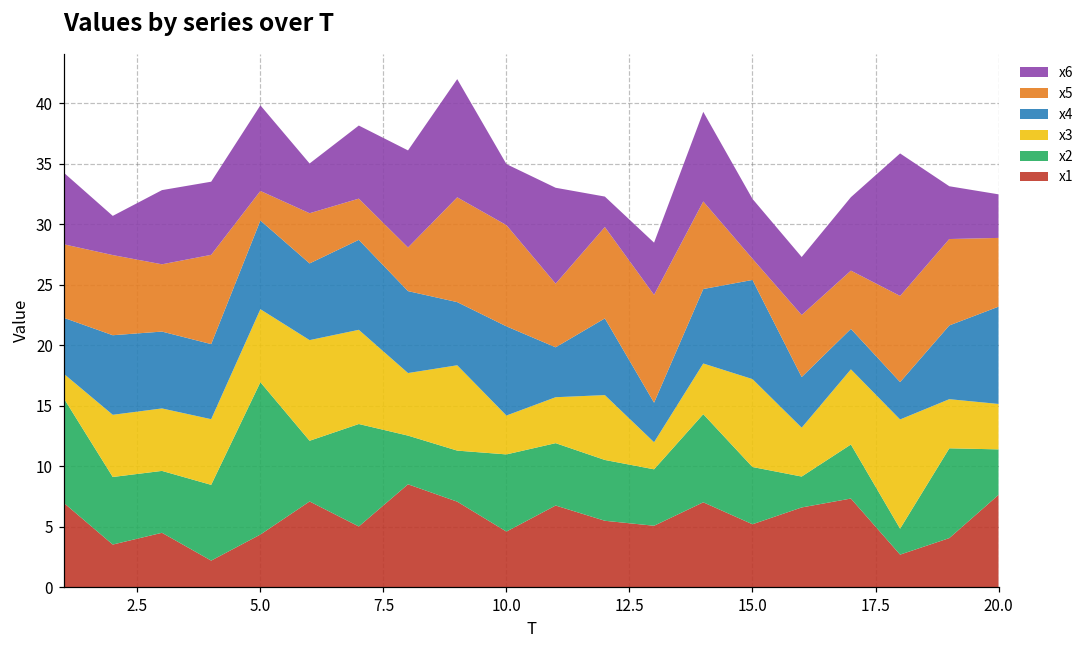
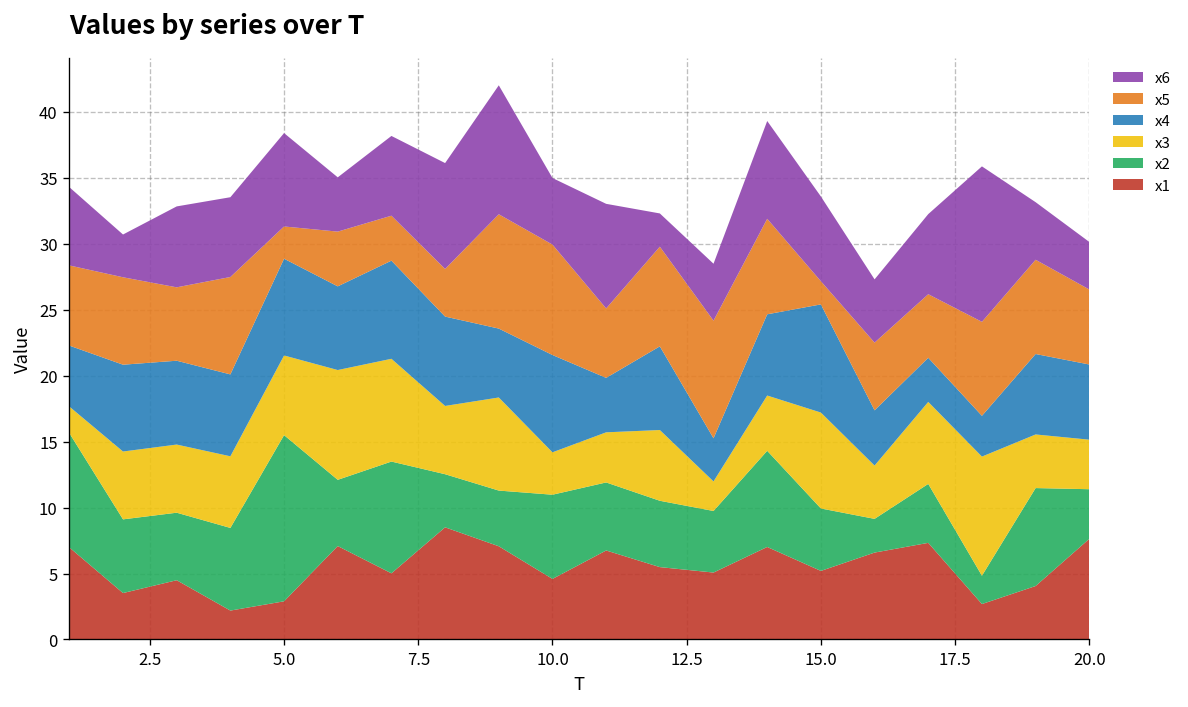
  {
    "x1": {
-     "5.0": 4.3,
+     "5.0": 2.9,
      "10.0": 4.6,
      "15.0": 5.2,
      "20.0": 7.6
    },
    "x2": {
      "5.0": 12.6,
      "10.0": 6.4,
      "15.0": 4.7,
      "20.0": 3.8
    },
    "x3": {
      "5.0": 6.0,
      "10.0": 3.2,
      "15.0": 7.3,
      "20.0": 3.8
    },
    "x4": {
      "5.0": 7.3,
      "10.0": 7.4,
      "15.0": 8.2,
-     "20.0": 8.0
+     "20.0": 5.7
    },
    "x5": {
      "5.0": 2.4,
      "10.0": 8.4,
      "15.0": 1.8,
      "20.0": 5.7
    },
    "x6": {
      "5.0": 7.1,
      "10.0": 5.0,
-     "15.0": 4.9,
+     "15.0": 6.4,
      "20.0": 3.6
    }
  }
